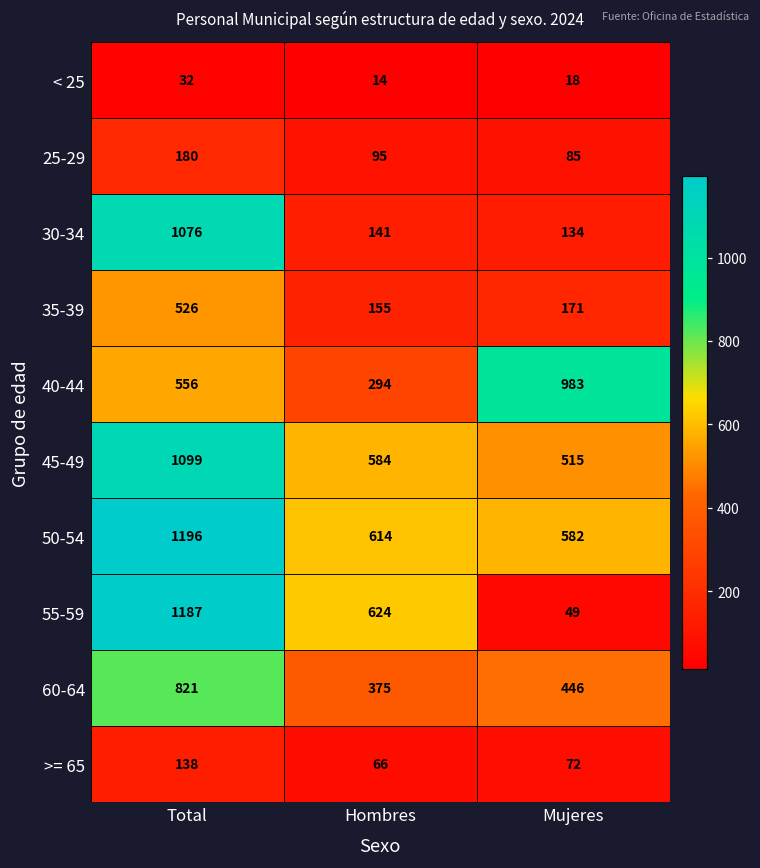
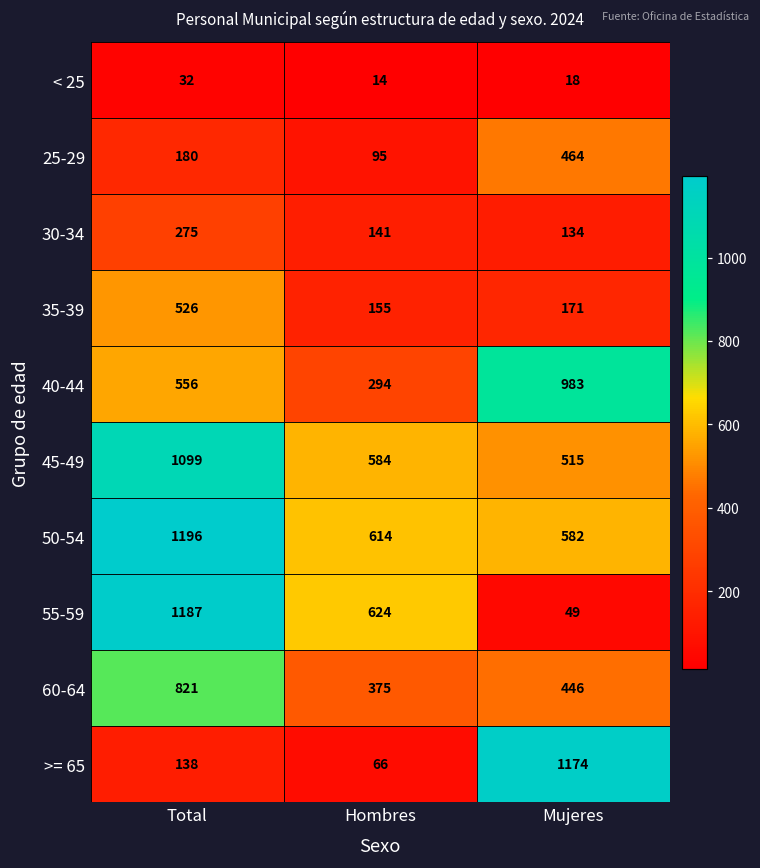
  {
    "< 25": {
      "Total": 32,
      "Hombres": 14,
      "Mujeres": 18
    },
    "25-29": {
      "Total": 180,
      "Hombres": 95,
-     "Mujeres": 85
+     "Mujeres": 464
    },
    "30-34": {
-     "Total": 1076,
+     "Total": 275,
      "Hombres": 141,
      "Mujeres": 134
    },
    "35-39": {
      "Total": 526,
      "Hombres": 155,
      "Mujeres": 171
    },
    "40-44": {
      "Total": 556,
      "Hombres": 294,
      "Mujeres": 983
    },
    "45-49": {
      "Total": 1099,
      "Hombres": 584,
      "Mujeres": 515
    },
    "50-54": {
      "Total": 1196,
      "Hombres": 614,
      "Mujeres": 582
    },
    "55-59": {
      "Total": 1187,
      "Hombres": 624,
      "Mujeres": 49
    },
    "60-64": {
      "Total": 821,
      "Hombres": 375,
      "Mujeres": 446
    },
    ">= 65": {
      "Total": 138,
      "Hombres": 66,
-     "Mujeres": 72
+     "Mujeres": 1174
    }
  }
